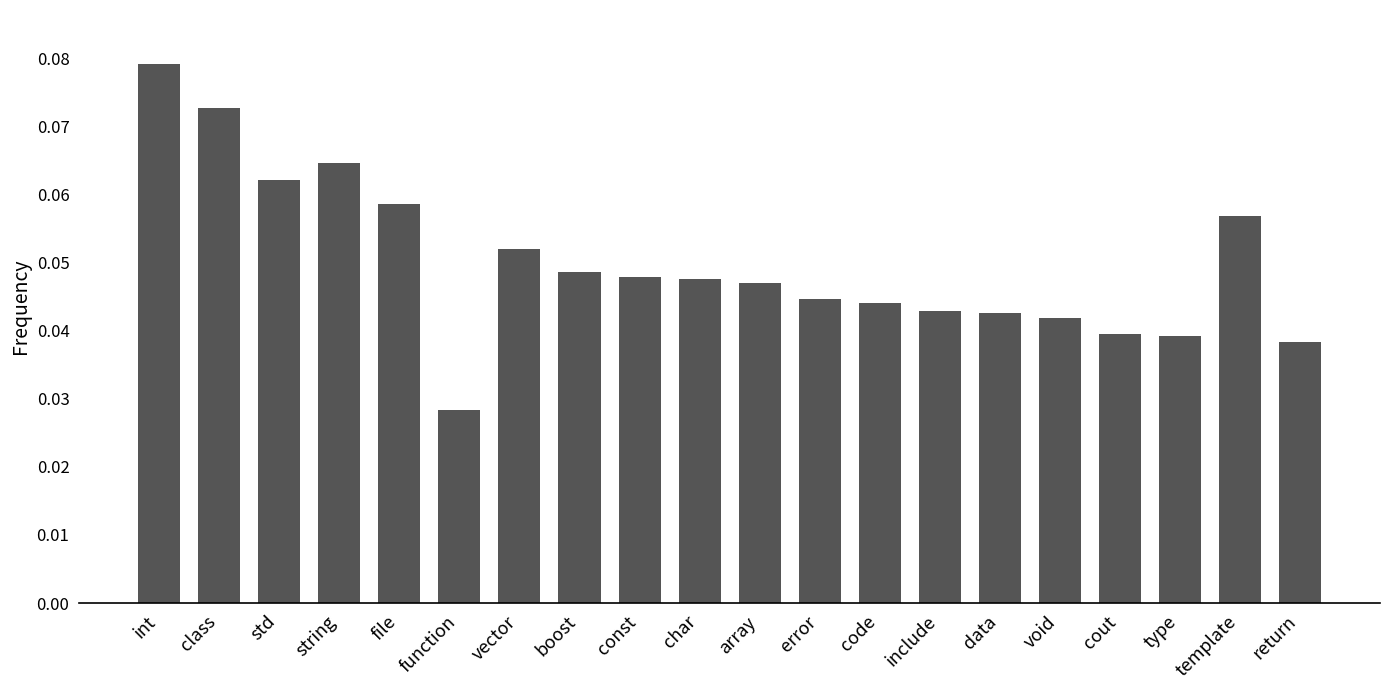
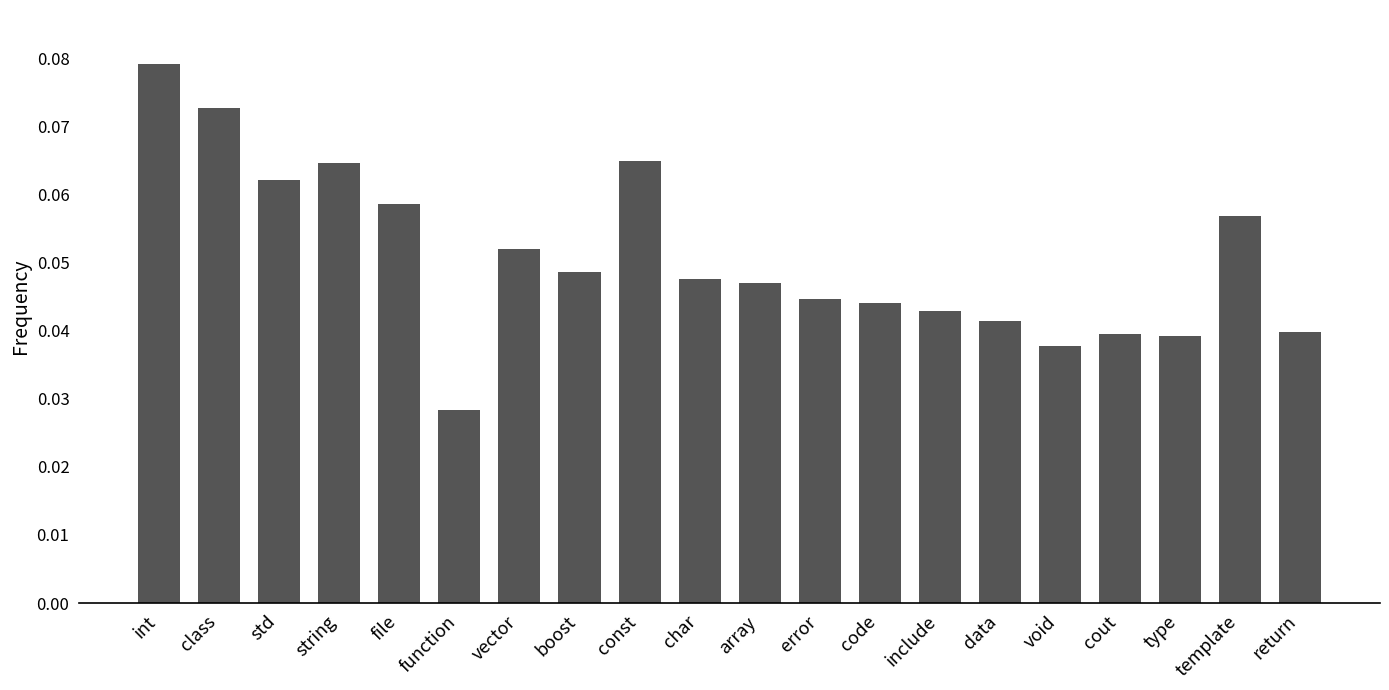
  {
    "int": 0.079,
    "class": 0.073,
    "std": 0.062,
    "string": 0.065,
    "file": 0.059,
    "function": 0.028,
    "vector": 0.052,
    "boost": 0.049,
-   "const": 0.048,
+   "const": 0.065,
    "char": 0.048,
    "array": 0.047,
    "error": 0.045,
    "code": 0.044,
    "include": 0.043,
-   "data": 0.043,
-   "void": 0.042,
+   "data": 0.041,
+   "void": 0.038,
    "cout": 0.039,
    "type": 0.039,
    "template": 0.057,
-   "return": 0.038
+   "return": 0.040
  }
